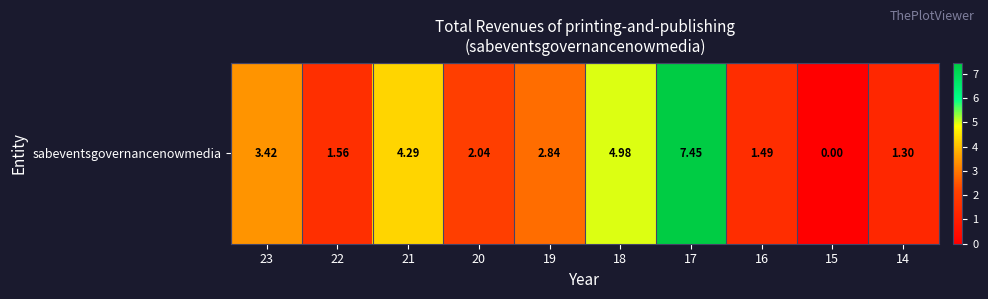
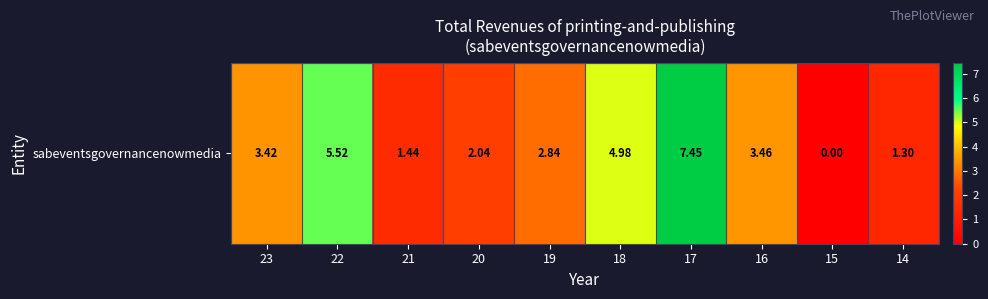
  {
    "sabeventsgovernancenowmedia": {
      "23": 3.42,
-     "22": 1.56,
-     "21": 4.29,
+     "22": 5.52,
+     "21": 1.44,
      "20": 2.04,
      "19": 2.84,
      "18": 4.98,
      "17": 7.45,
-     "16": 1.49,
+     "16": 3.46,
      "15": 0.00,
      "14": 1.30
    }
  }
